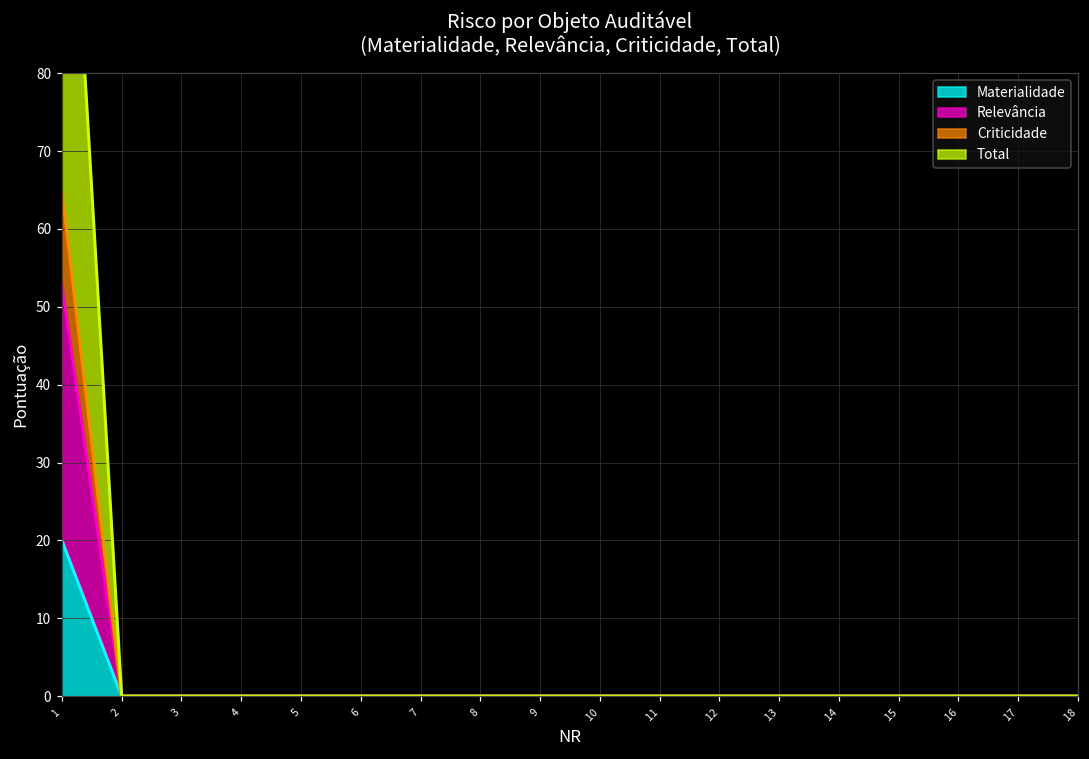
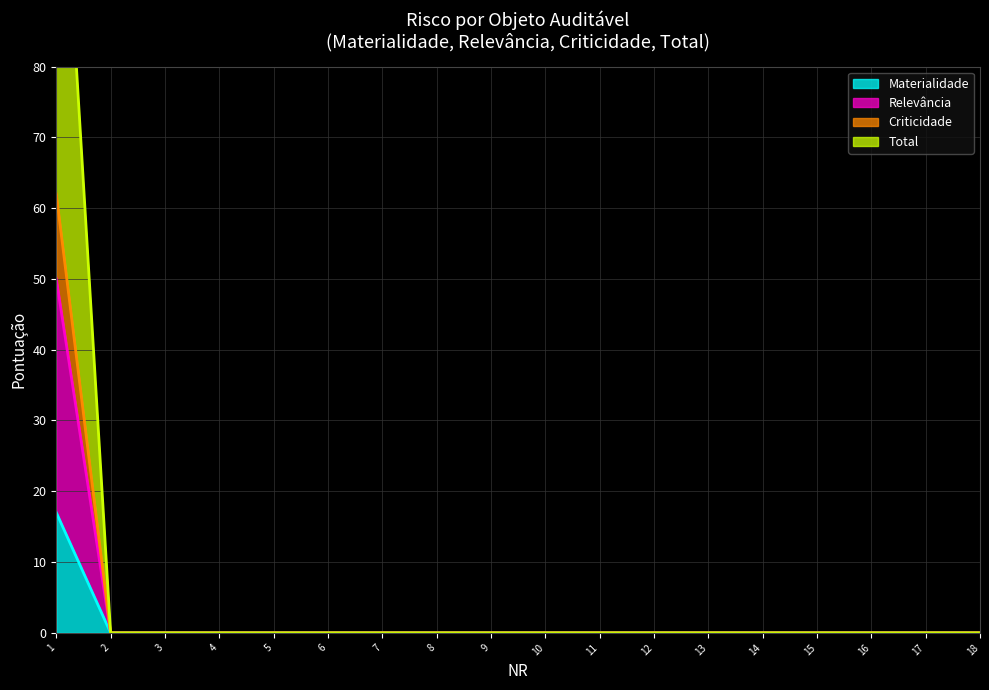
  {
    "Materialidade": {
-     "1": 20
+     "1": 17
    },
    "Relevância": {
      "1": 33
    }
  }
